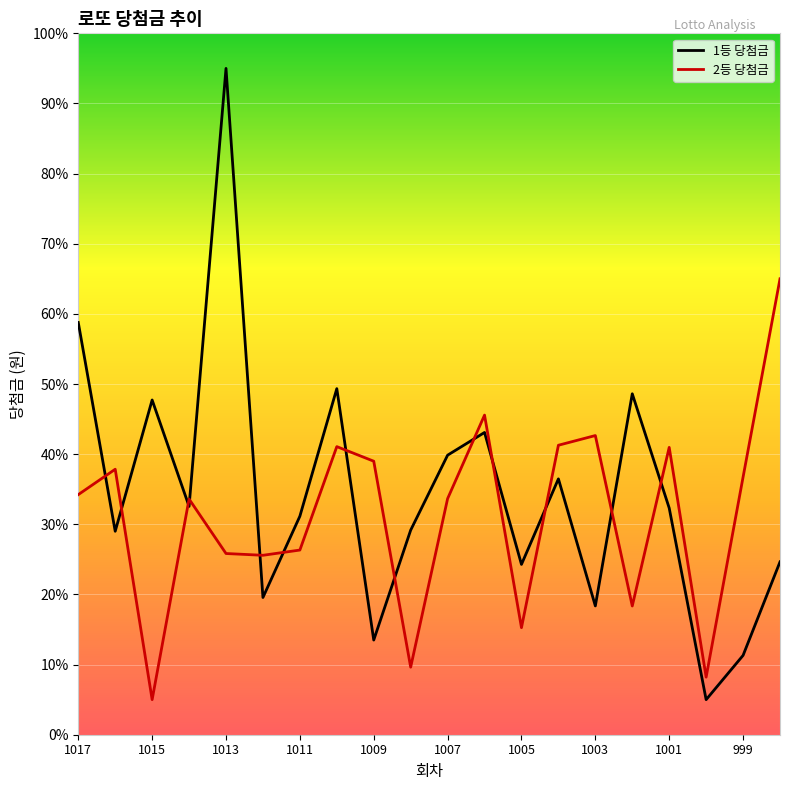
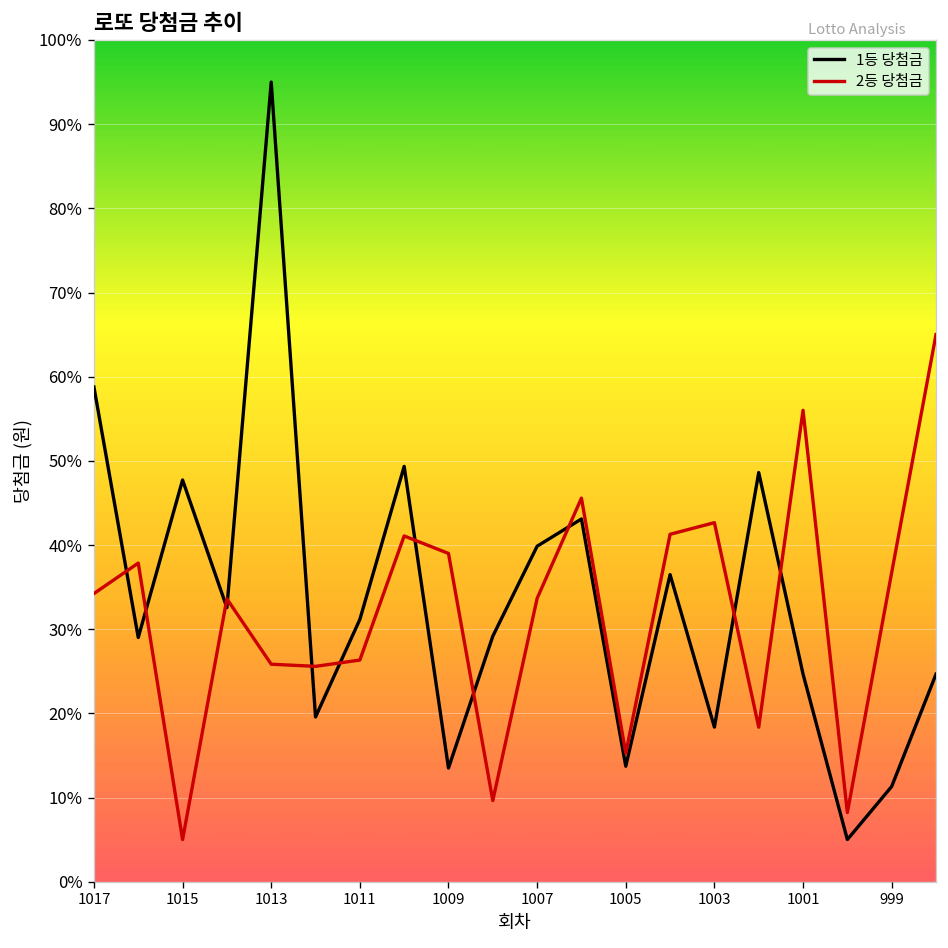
  {
    "1등 당첨금": {
      "1017": "59%",
      "1015": "48%",
      "1013": "95%",
      "1011": "31%",
      "1009": "13%",
      "1007": "40%",
-     "1005": "24%",
+     "1005": "14%",
      "1003": "18%",
-     "1001": "32%",
+     "1001": "25%",
      "999": "11%"
    },
    "2등 당첨금": {
      "1017": "34%",
      "1015": "5%",
      "1013": "26%",
      "1011": "26%",
      "1009": "39%",
      "1007": "34%",
      "1005": "15%",
      "1003": "43%",
-     "1001": "41%",
+     "1001": "56%",
      "999": "37%"
    }
  }
